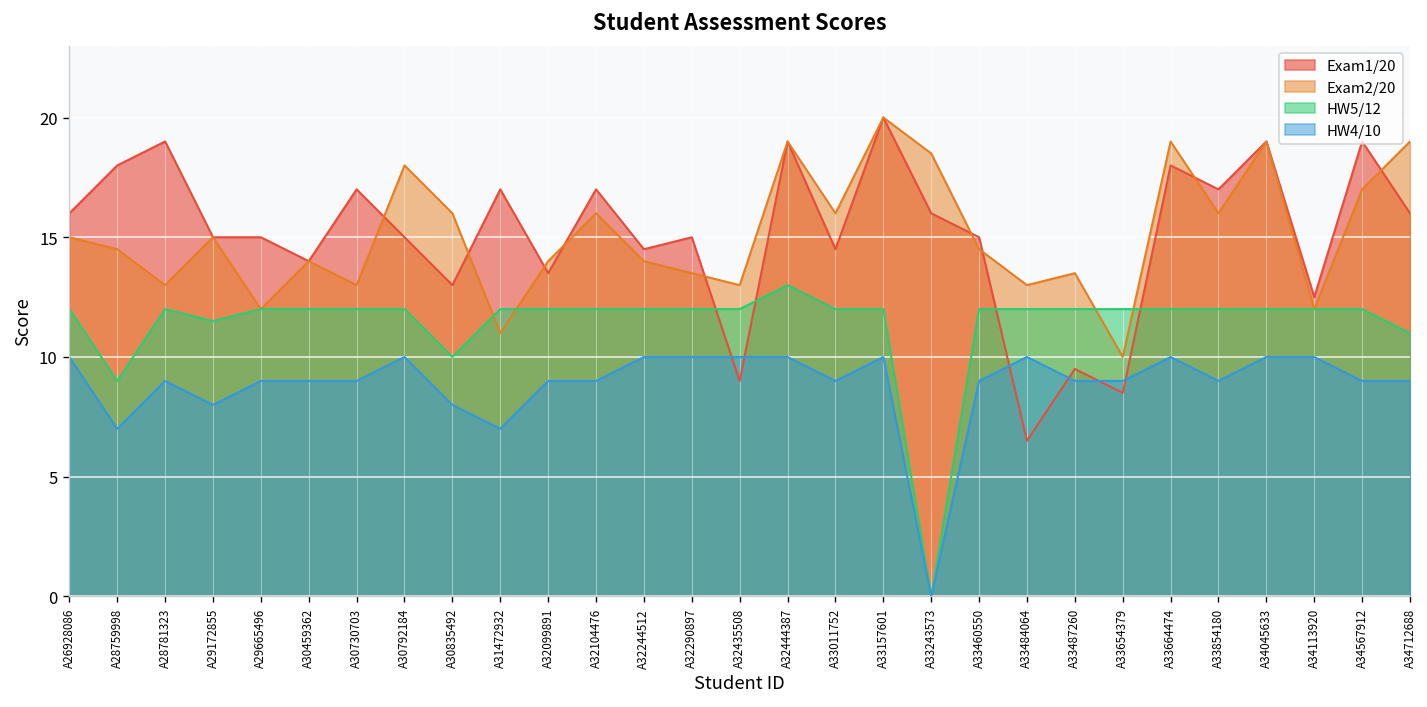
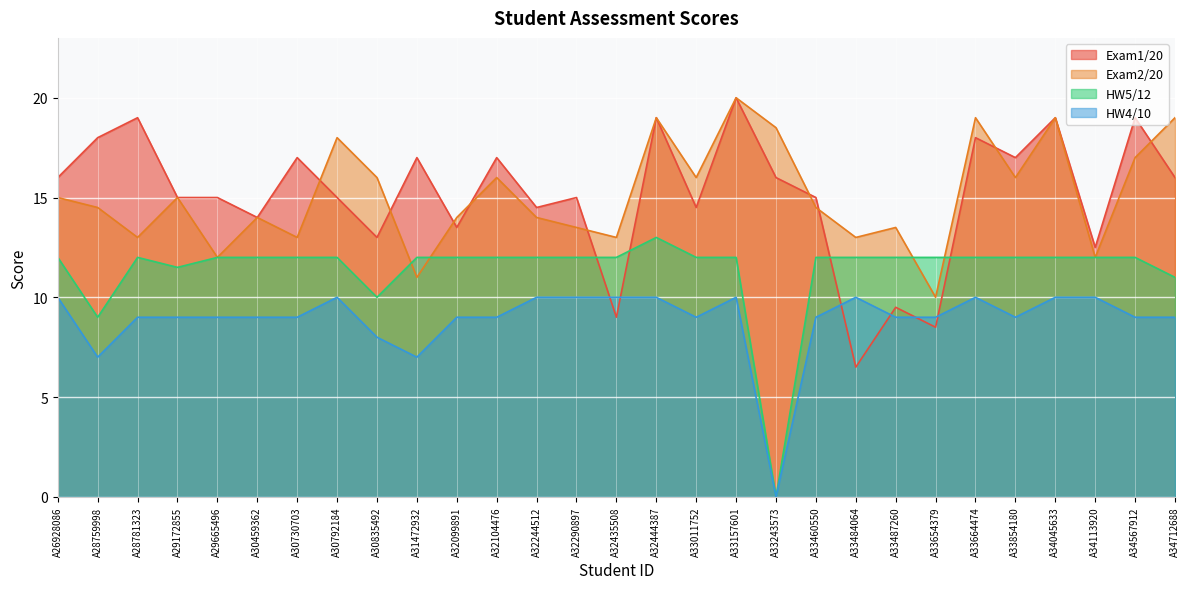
  {
    "HW5/12": {
      "A26928086": 12,
      "A28759998": 9,
      "A28781323": 12,
      "A29172855": 11.5,
      "A30459362": 12,
      "A30730703": 12,
      "A30792184": 12,
      "A30835492": 10,
      "A31472932": 12,
      "A32099891": 12,
      "A32104476": 12,
      "A32244512": 12,
      "A32290897": 12,
      "A32435508": 12,
      "A32444387": 13,
      "A33011752": 12,
      "A33157601": 12,
      "A33460550": 12,
      "A33484064": 12,
      "A33487260": 12,
      "A33654379": 12,
      "A33664474": 12,
      "A33854180": 12,
      "A34045633": 12,
      "A34567912": 12,
      "A34712688": 11
    },
    "HW4/10": {
      "A26928086": 10,
      "A28759998": 7,
      "A28781323": 9,
-     "A29172855": 8,
+     "A29172855": 9,
      "A29665496": 9,
      "A30459362": 9,
      "A30730703": 9,
      "A30792184": 10,
      "A30835492": 8,
      "A31472932": 7,
      "A32099891": 9,
      "A32104476": 9,
      "A32244512": 10,
      "A32290897": 10,
      "A32435508": 10,
      "A32444387": 10,
      "A33011752": 9,
      "A33157601": 10,
      "A33460550": 9,
      "A33484064": 10,
      "A33487260": 9,
      "A33654379": 9,
      "A33664474": 10,
      "A33854180": 9,
      "A34045633": 10,
      "A34113920": 10,
      "A34567912": 9,
      "A34712688": 9
    }
  }
